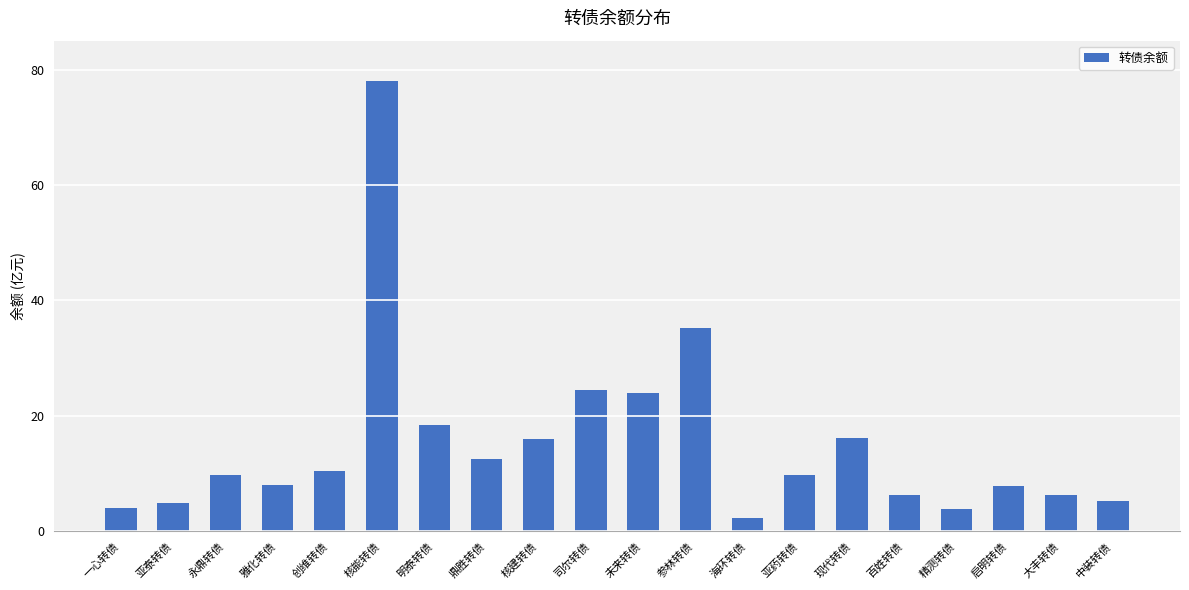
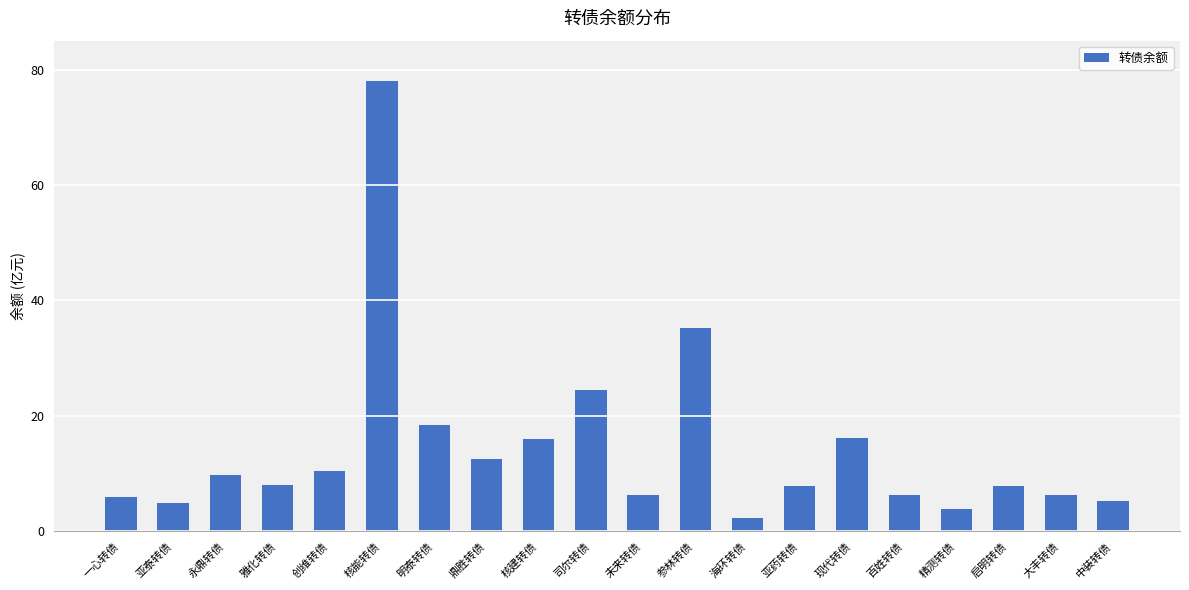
  {
-   "一心转债": 4,
+   "一心转债": 6,
    "亚泰转债": 5,
    "永鼎转债": 10,
    "雅化转债": 8,
    "创维转债": 10,
    "核能转债": 78,
    "明泰转债": 18,
    "鼎胜转债": 13,
    "核建转债": 16,
    "司尔转债": 24,
-   "未来转债": 24,
+   "未来转债": 6,
    "参林转债": 35,
    "海环转债": 2,
-   "亚药转债": 10,
+   "亚药转债": 8,
    "现代转债": 16,
    "百姓转债": 6,
    "精测转债": 4,
    "启明转债": 8,
    "大丰转债": 6,
    "中装转债": 5
  }
